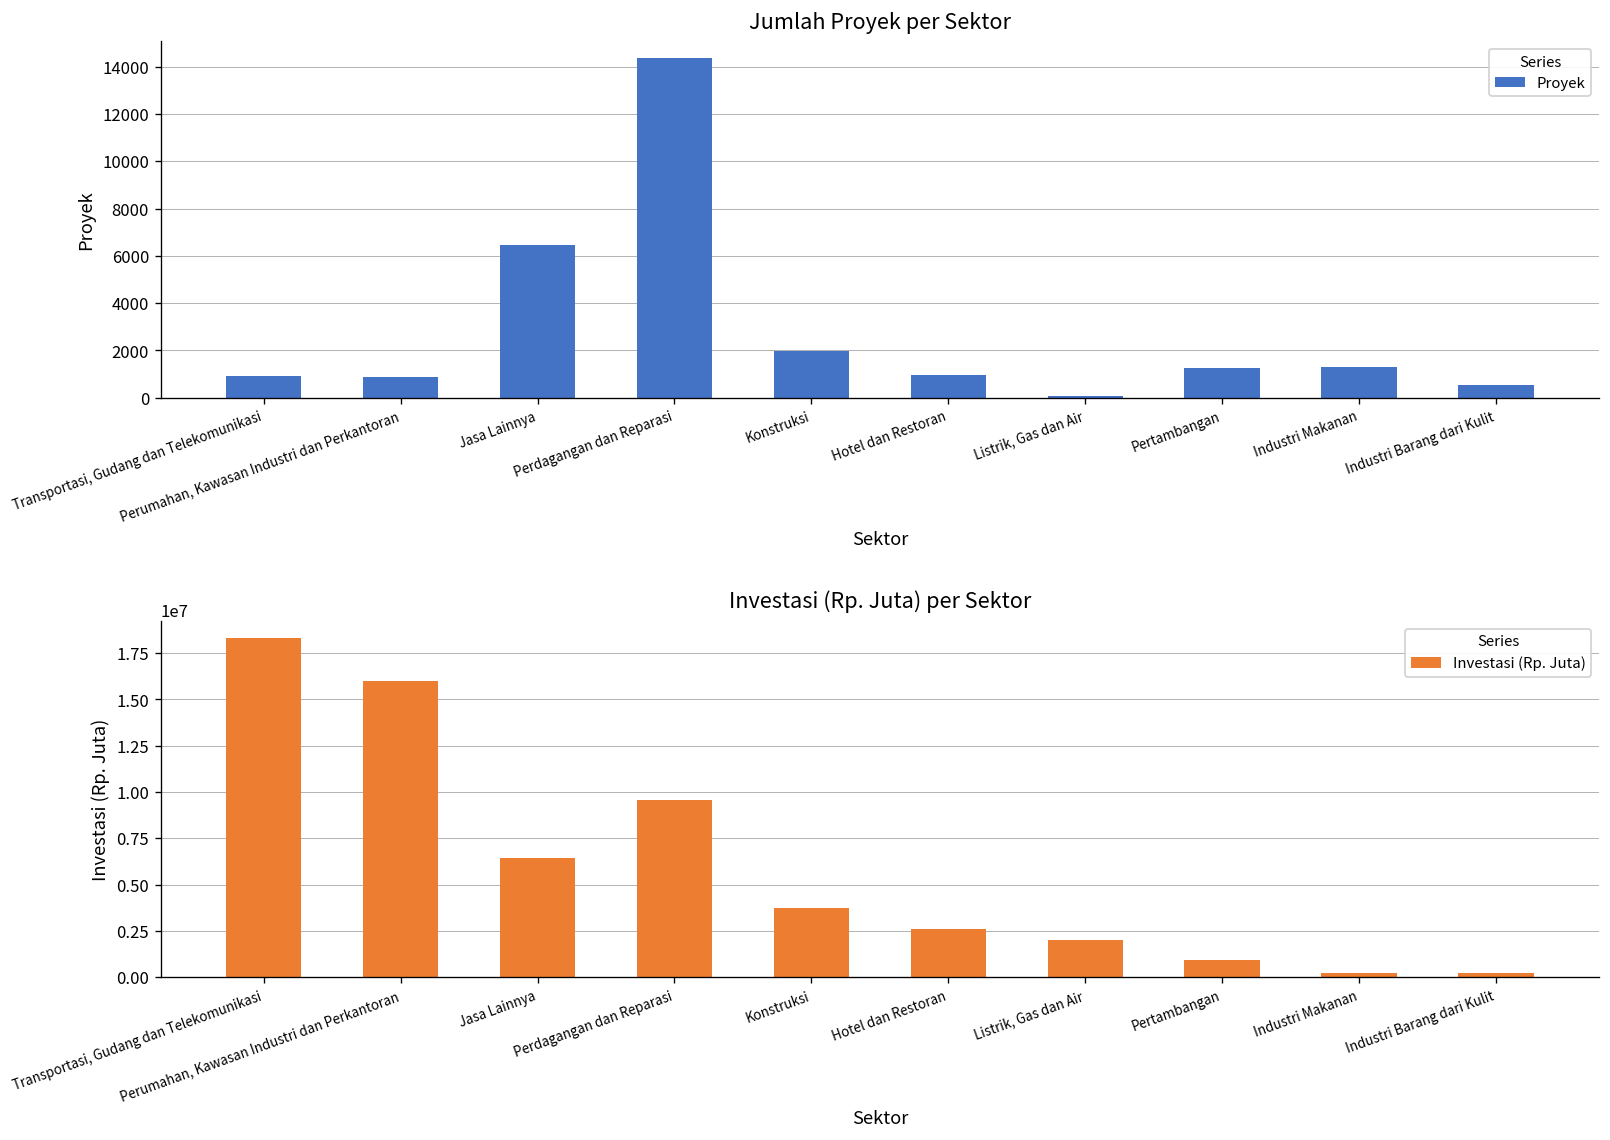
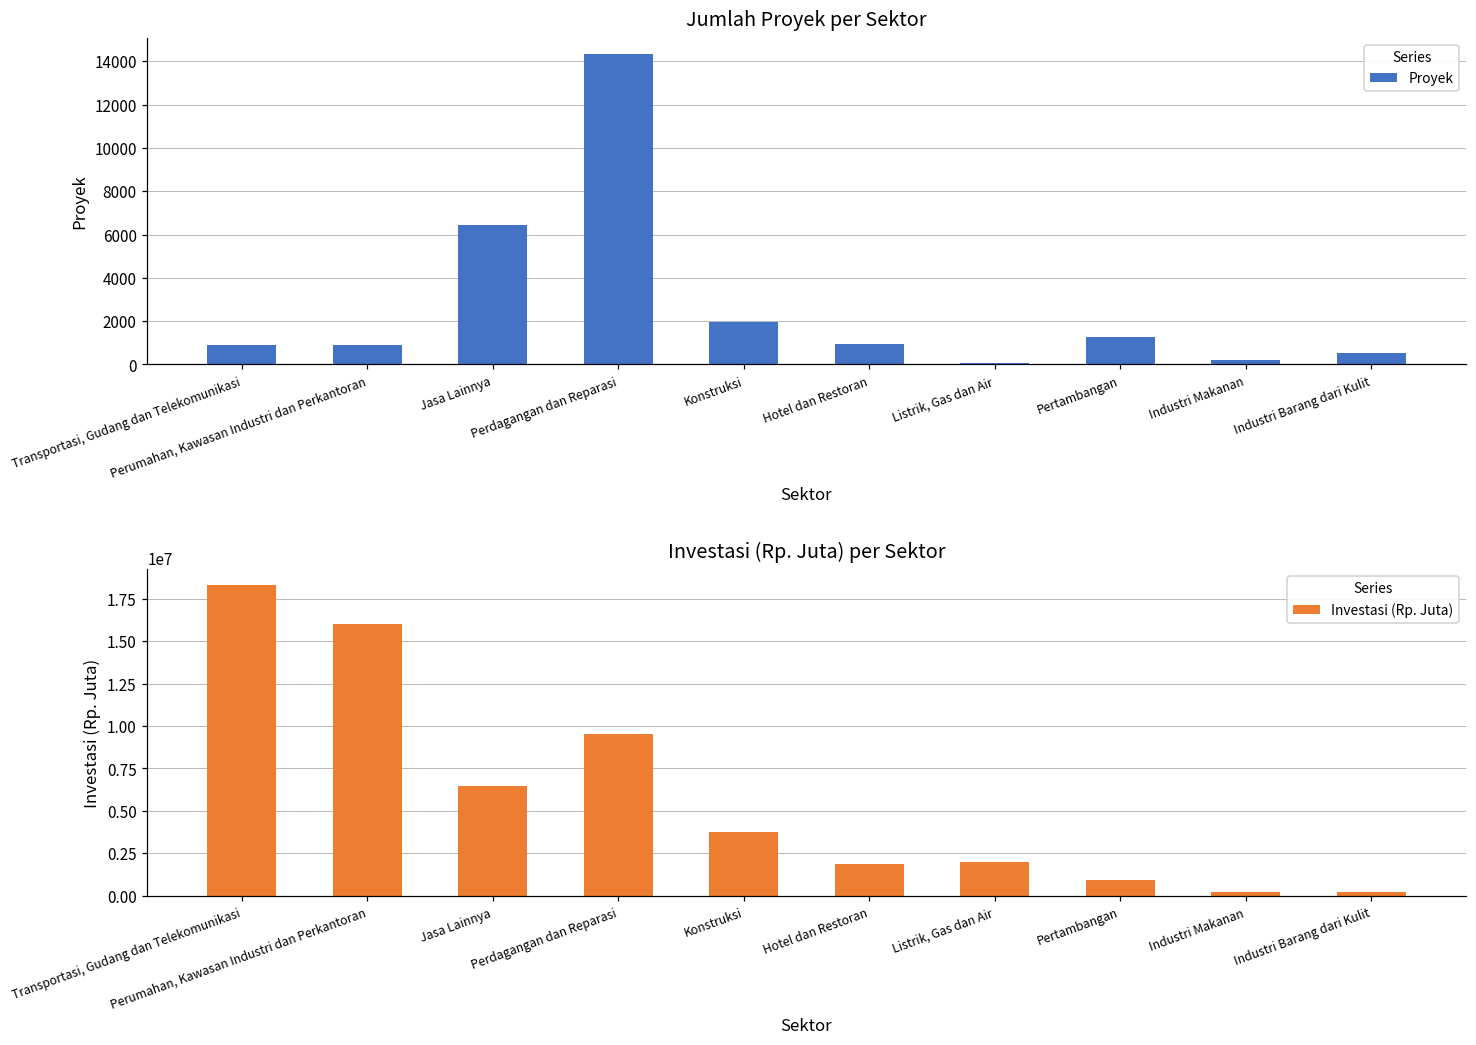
  {
    "Jumlah Proyek per Sektor": {
      "Transportasi, Gudang dan Telekomunikasi": 900,
      "Perumahan, Kawasan Industri dan Perkantoran": 900,
      "Jasa Lainnya": 6500,
      "Perdagangan dan Reparasi": 14400,
      "Konstruksi": 2000,
      "Hotel dan Restoran": 1000,
      "Pertambangan": 1200,
-     "Industri Makanan": 1300,
+     "Industri Makanan": 200,
      "Industri Barang dari Kulit": 500
    },
    "Investasi (Rp. Juta) per Sektor": {
      "Transportasi, Gudang dan Telekomunikasi": 18300000,
      "Perumahan, Kawasan Industri dan Perkantoran": 16000000,
      "Jasa Lainnya": 6400000,
      "Perdagangan dan Reparasi": 9600000,
      "Konstruksi": 3700000,
-     "Hotel dan Restoran": 2600000,
+     "Hotel dan Restoran": 1900000,
      "Listrik, Gas dan Air": 2000000,
      "Pertambangan": 900000,
      "Industri Makanan": 200000,
      "Industri Barang dari Kulit": 200000
    }
  }
